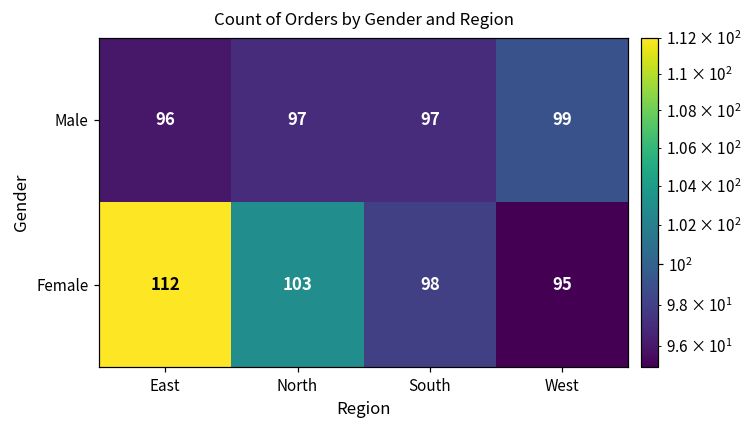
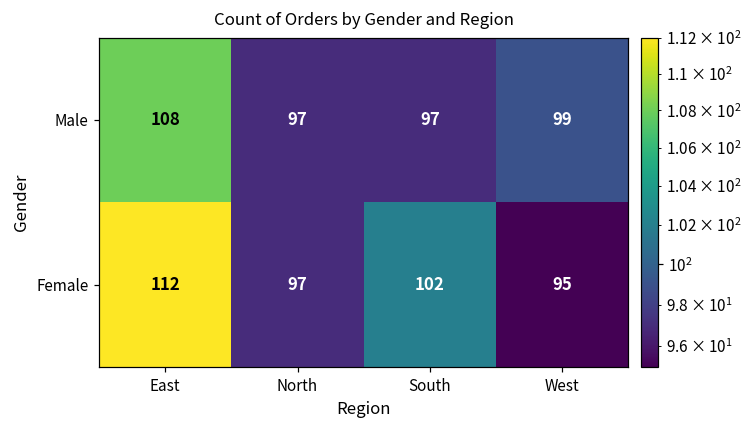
  {
    "Male": {
-     "East": 96,
+     "East": 108,
      "North": 97,
      "South": 97,
      "West": 99
    },
    "Female": {
      "East": 112,
-     "North": 103,
-     "South": 98,
+     "North": 97,
+     "South": 102,
      "West": 95
    }
  }
